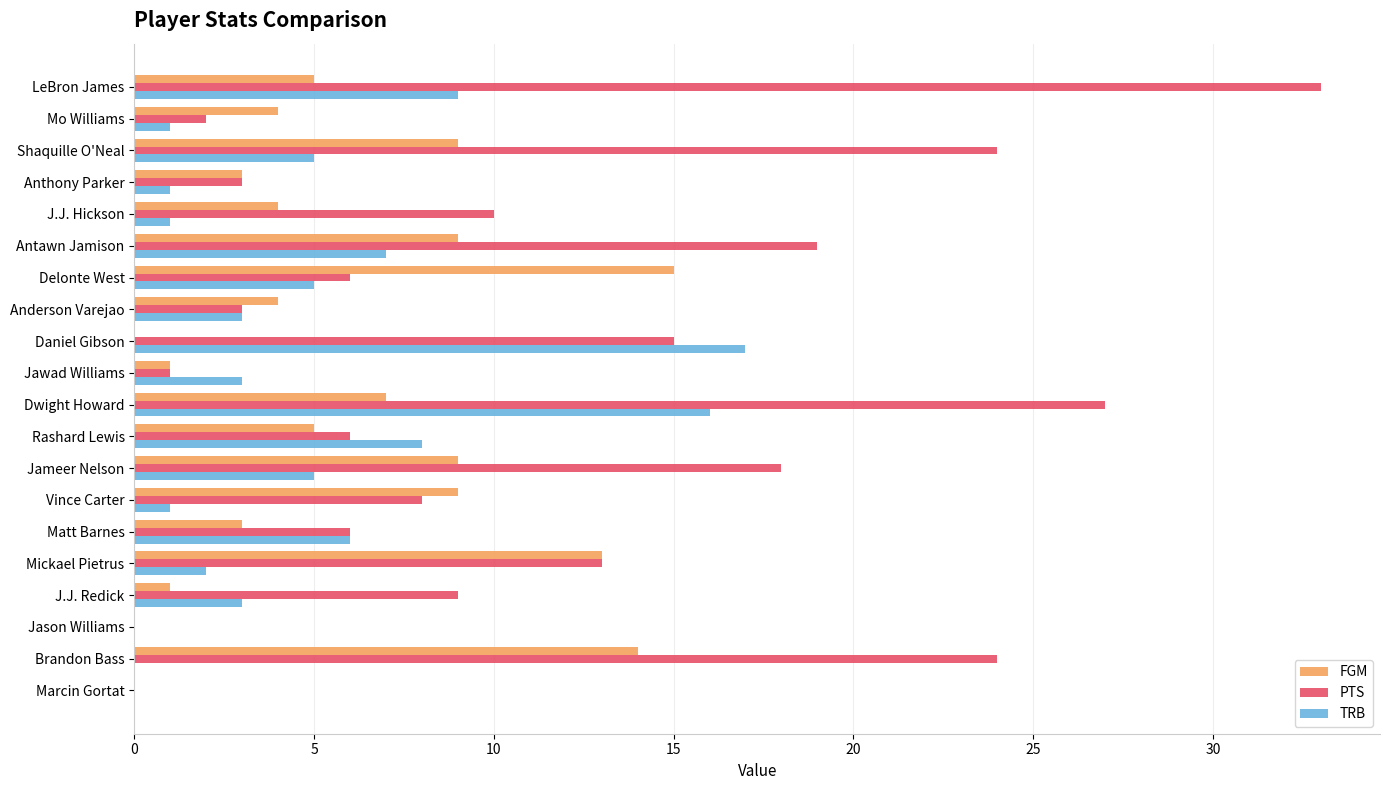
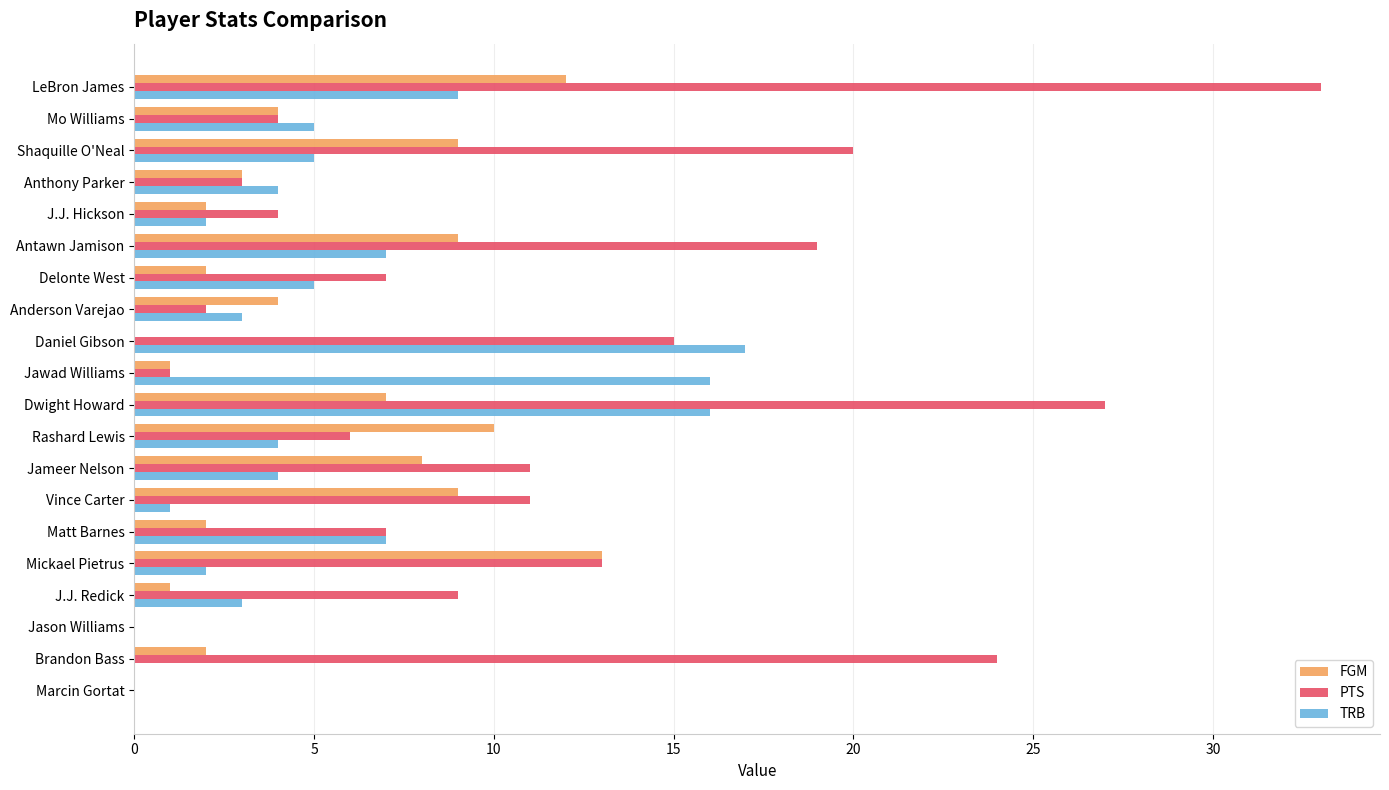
  {
    "FGM": {
-     "LeBron James": 5,
+     "LeBron James": 12,
      "Mo Williams": 4,
      "Shaquille O'Neal": 9,
      "Anthony Parker": 3,
-     "J.J. Hickson": 4,
+     "J.J. Hickson": 2,
      "Antawn Jamison": 9,
-     "Delonte West": 15,
+     "Delonte West": 2,
      "Anderson Varejao": 4,
      "Daniel Gibson": 0,
      "Jawad Williams": 1,
      "Dwight Howard": 7,
-     "Rashard Lewis": 5,
-     "Jameer Nelson": 9,
+     "Rashard Lewis": 10,
+     "Jameer Nelson": 8,
      "Vince Carter": 9,
-     "Matt Barnes": 3,
+     "Matt Barnes": 2,
      "Mickael Pietrus": 13,
      "J.J. Redick": 1,
      "Jason Williams": 0,
-     "Brandon Bass": 14,
+     "Brandon Bass": 2,
      "Marcin Gortat": 0
    },
    "PTS": {
      "LeBron James": 33,
-     "Mo Williams": 2,
-     "Shaquille O'Neal": 24,
+     "Mo Williams": 4,
+     "Shaquille O'Neal": 20,
      "Anthony Parker": 3,
-     "J.J. Hickson": 10,
+     "J.J. Hickson": 4,
      "Antawn Jamison": 19,
-     "Delonte West": 6,
-     "Anderson Varejao": 3,
+     "Delonte West": 7,
+     "Anderson Varejao": 2,
      "Daniel Gibson": 15,
      "Jawad Williams": 1,
      "Dwight Howard": 27,
      "Rashard Lewis": 6,
-     "Jameer Nelson": 18,
-     "Vince Carter": 8,
-     "Matt Barnes": 6,
+     "Jameer Nelson": 11,
+     "Vince Carter": 11,
+     "Matt Barnes": 7,
      "Mickael Pietrus": 13,
      "J.J. Redick": 9,
      "Jason Williams": 0,
      "Brandon Bass": 24,
      "Marcin Gortat": 0
    },
    "TRB": {
      "LeBron James": 9,
-     "Mo Williams": 1,
+     "Mo Williams": 5,
      "Shaquille O'Neal": 5,
-     "Anthony Parker": 1,
-     "J.J. Hickson": 1,
+     "Anthony Parker": 4,
+     "J.J. Hickson": 2,
      "Antawn Jamison": 7,
      "Delonte West": 5,
      "Anderson Varejao": 3,
      "Daniel Gibson": 17,
-     "Jawad Williams": 3,
+     "Jawad Williams": 16,
      "Dwight Howard": 16,
-     "Rashard Lewis": 8,
-     "Jameer Nelson": 5,
+     "Rashard Lewis": 4,
+     "Jameer Nelson": 4,
      "Vince Carter": 1,
-     "Matt Barnes": 6,
+     "Matt Barnes": 7,
      "Mickael Pietrus": 2,
      "J.J. Redick": 3,
      "Jason Williams": 0,
      "Brandon Bass": 0,
      "Marcin Gortat": 0
    }
  }
